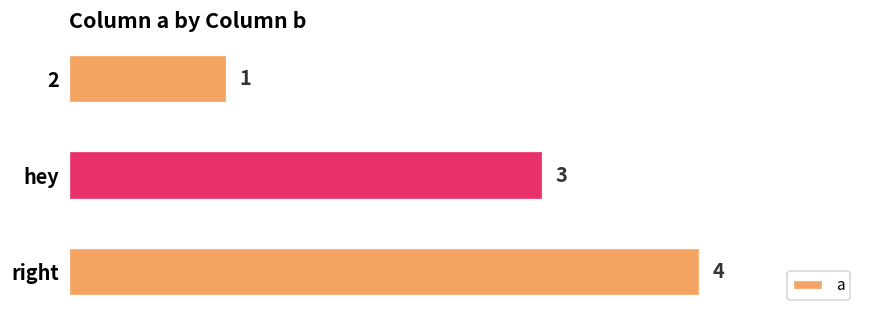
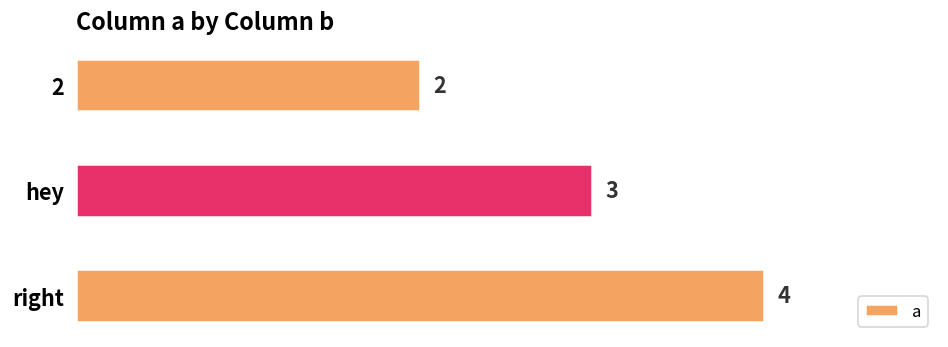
  {
-   "2": 1,
+   "2": 2,
    "hey": 3,
    "right": 4
  }
